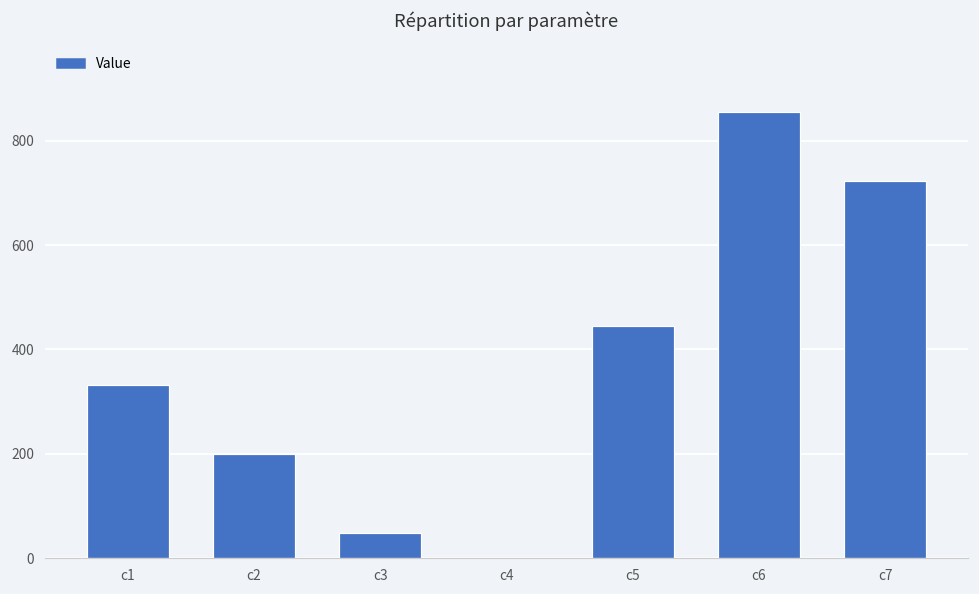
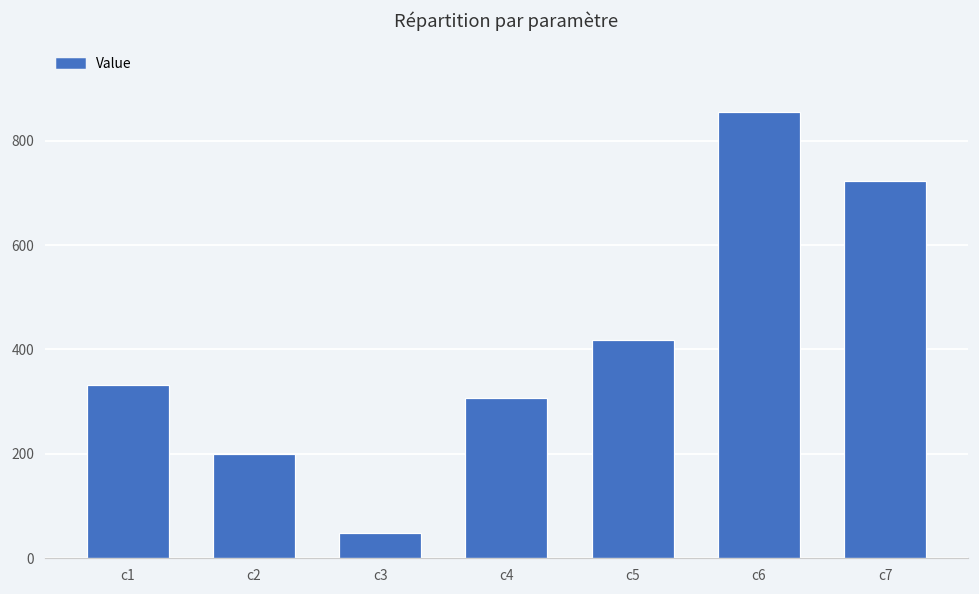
  {
    "c1": 330,
    "c2": 200,
    "c3": 50,
-   "c4": 0,
-   "c5": 440,
+   "c4": 310,
+   "c5": 420,
    "c6": 860,
    "c7": 720
  }
